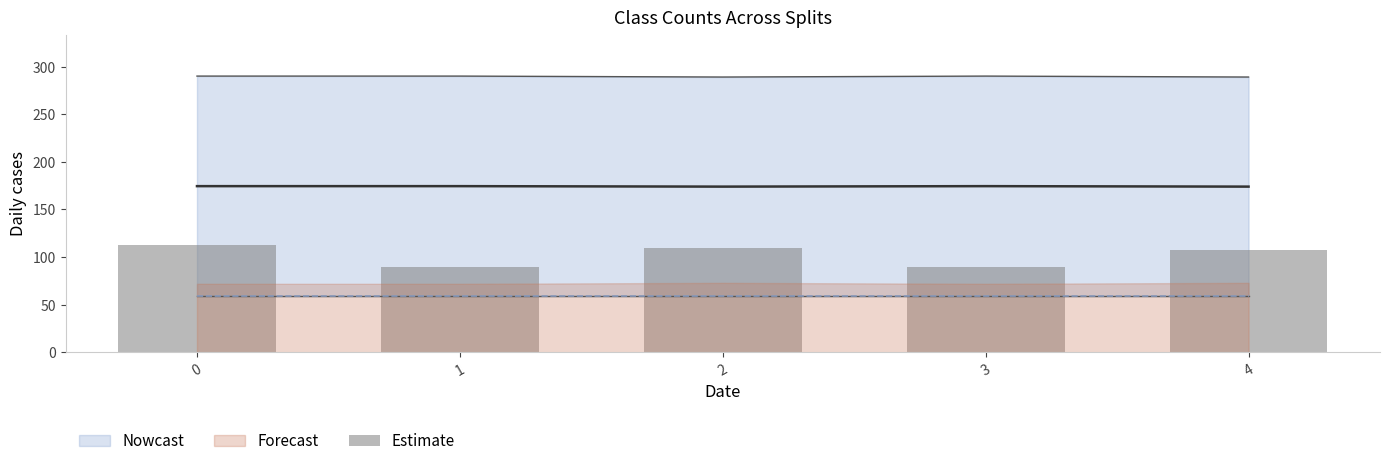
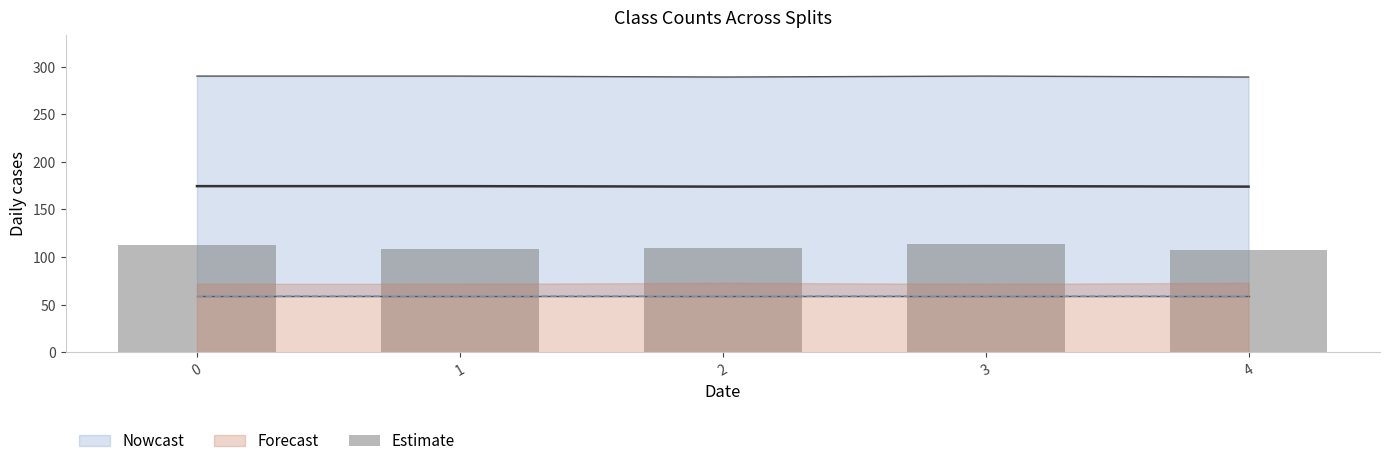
  {
    "Estimate": {
      "0": 110,
-     "1": 90,
+     "1": 110,
      "2": 110,
-     "3": 90,
+     "3": 110,
      "4": 110
    },
    "Nowcast": {
      "0": 290,
      "1": 290,
      "2": 290,
      "3": 290,
      "4": 290
    },
    "Forecast": {
      "0": 70,
      "1": 70,
      "2": 70,
      "3": 70,
      "4": 70
    }
  }
